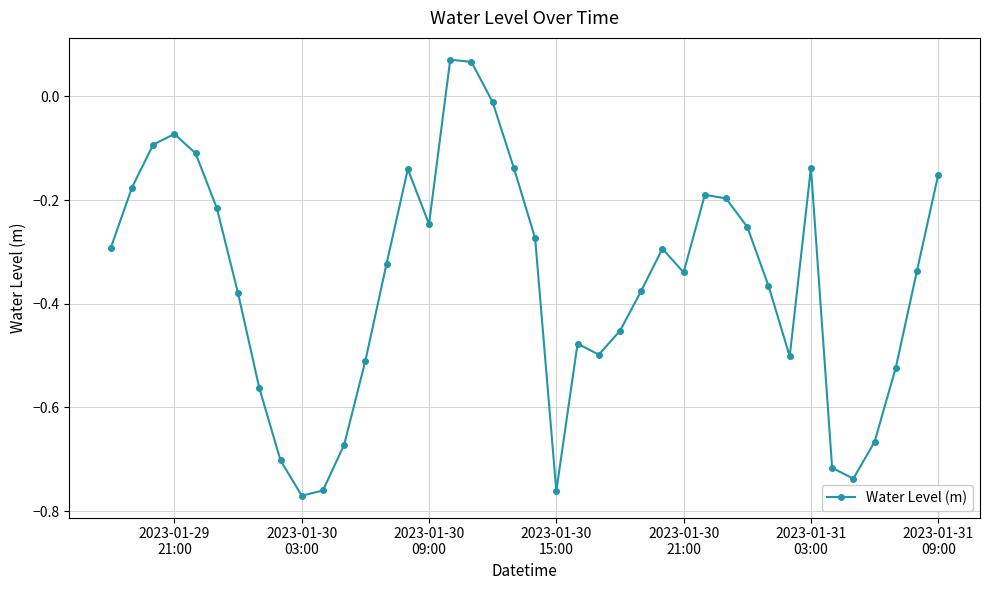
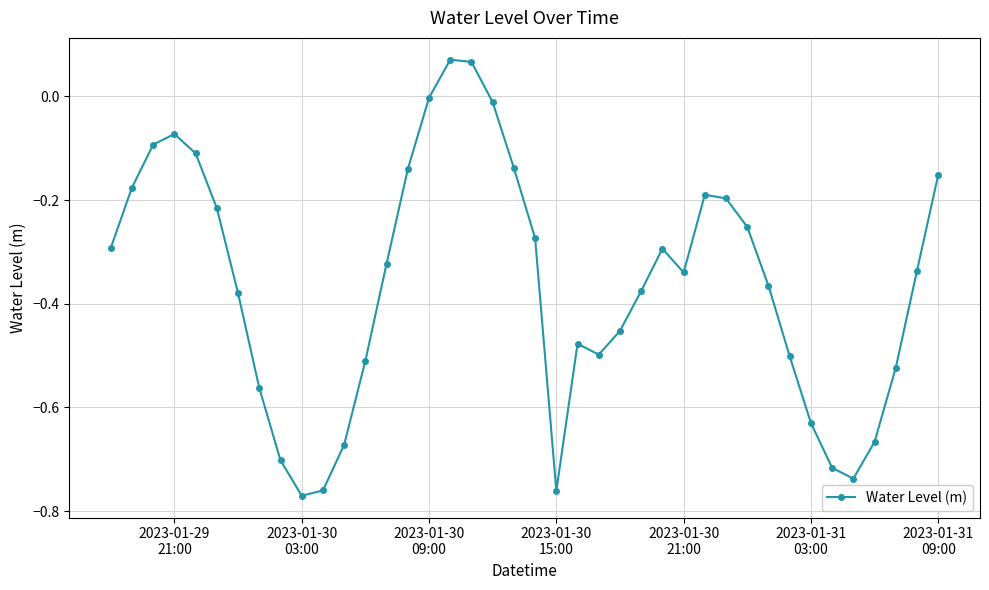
  {
    "2023-01-29 21:00": -0.07,
    "2023-01-30 03:00": -0.77,
-   "2023-01-30 09:00": -0.25,
+   "2023-01-30 09:00": 0.00,
    "2023-01-30 15:00": -0.76,
    "2023-01-30 21:00": -0.34,
-   "2023-01-31 03:00": -0.14,
+   "2023-01-31 03:00": -0.63,
    "2023-01-31 09:00": -0.15
  }
